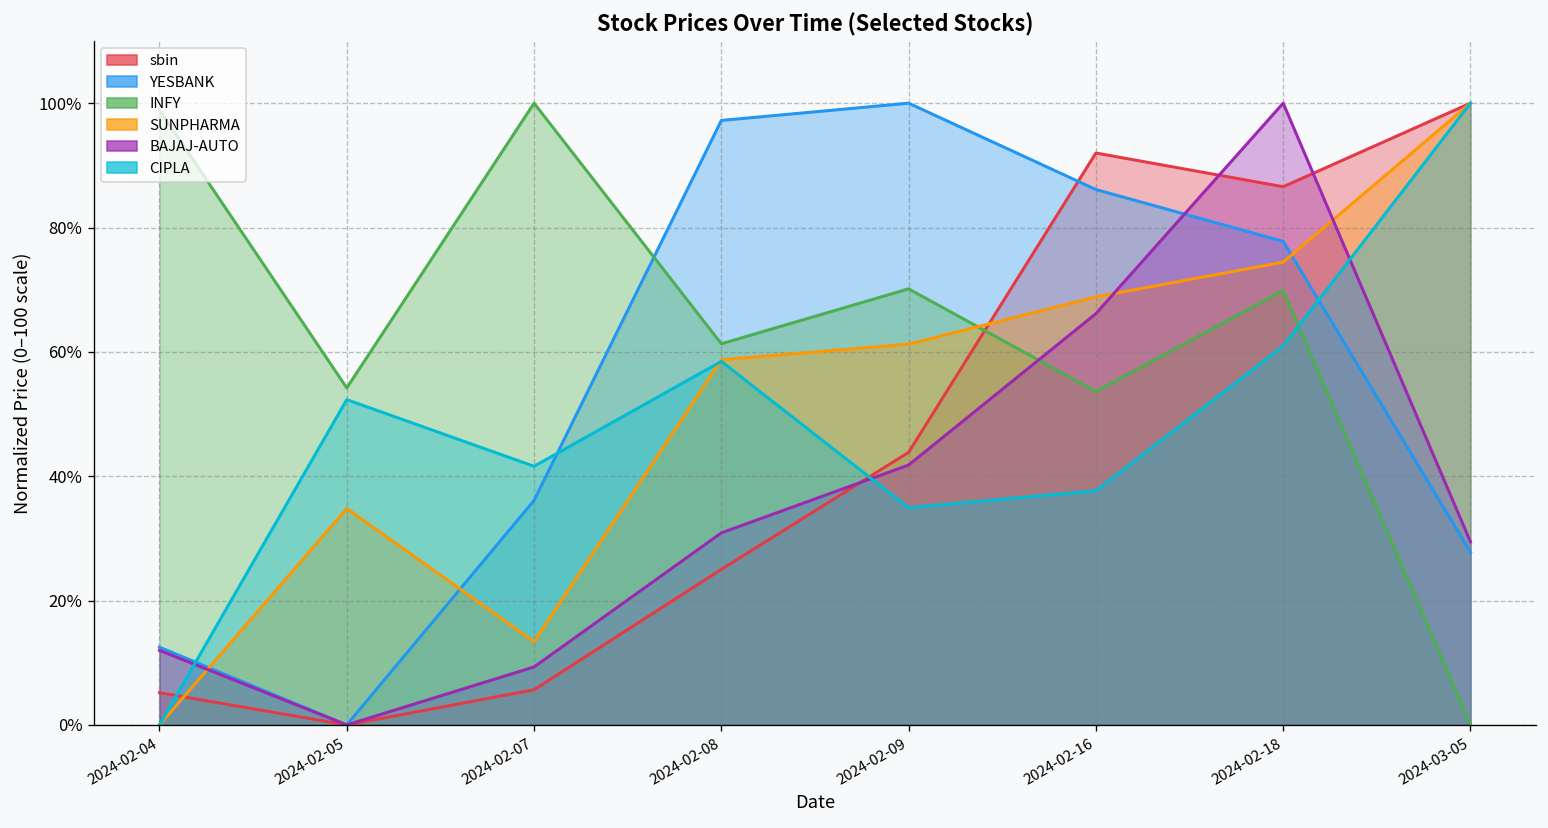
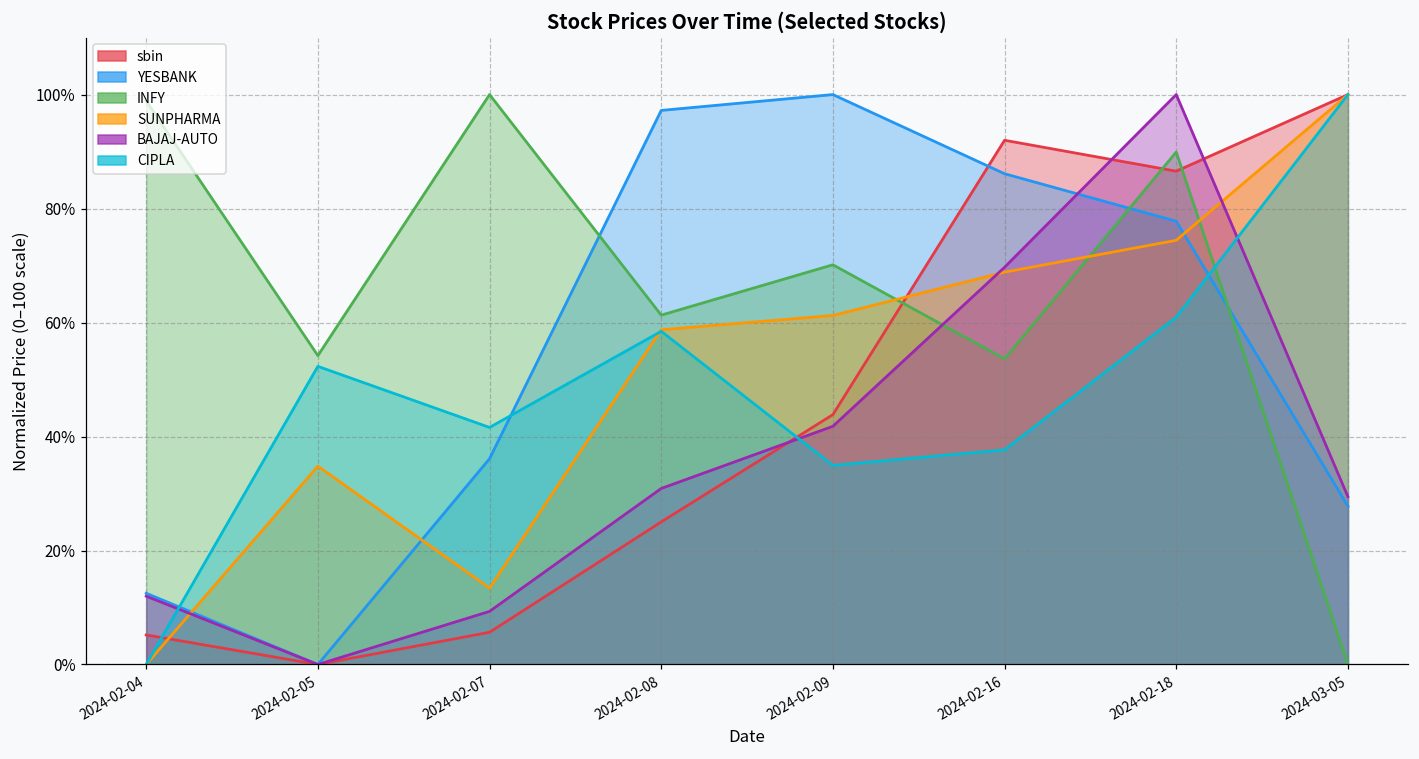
  {
    "sbin": {
      "2024-02-04": "5%",
      "2024-02-07": "6%",
      "2024-02-08": "25%",
      "2024-02-09": "44%",
      "2024-02-16": "92%",
      "2024-02-18": "87%"
    },
    "INFY": {
      "2024-02-05": "54%",
      "2024-02-07": "100%",
      "2024-02-08": "61%",
      "2024-02-09": "70%",
      "2024-02-16": "54%",
-     "2024-02-18": "70%",
+     "2024-02-18": "90%",
      "2024-03-05": "0%"
    },
    "SUNPHARMA": {
      "2024-02-05": "35%",
      "2024-02-07": "13%",
      "2024-02-09": "61%",
      "2024-02-16": "69%",
      "2024-02-18": "74%"
    },
    "BAJAJ-AUTO": {
      "2024-02-04": "12%",
      "2024-02-07": "9%",
      "2024-02-08": "31%",
      "2024-02-09": "42%",
-     "2024-02-16": "66%",
+     "2024-02-16": "70%",
      "2024-02-18": "100%",
      "2024-03-05": "29%"
    }
  }
